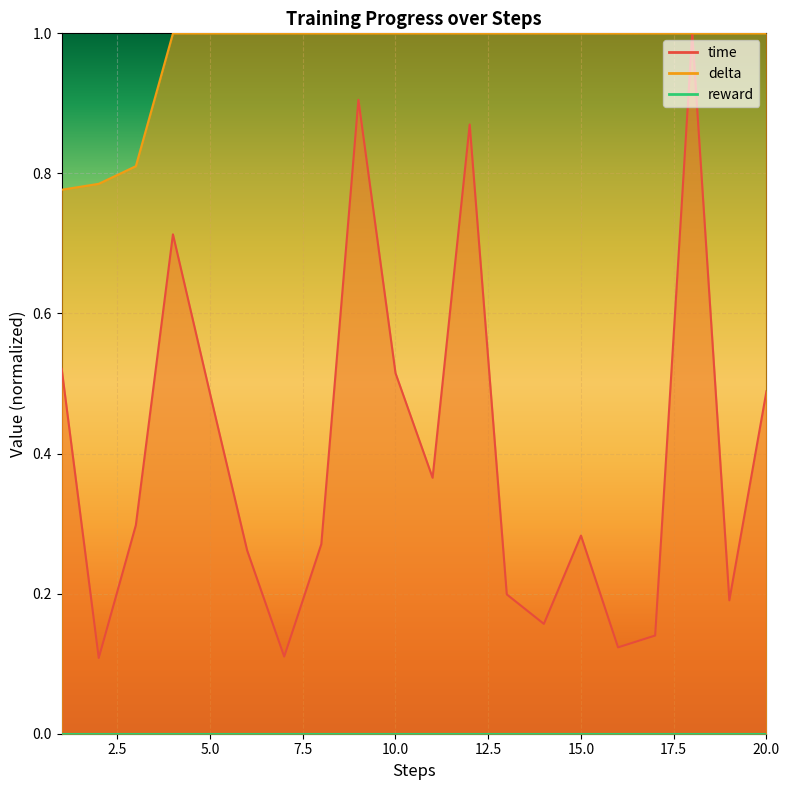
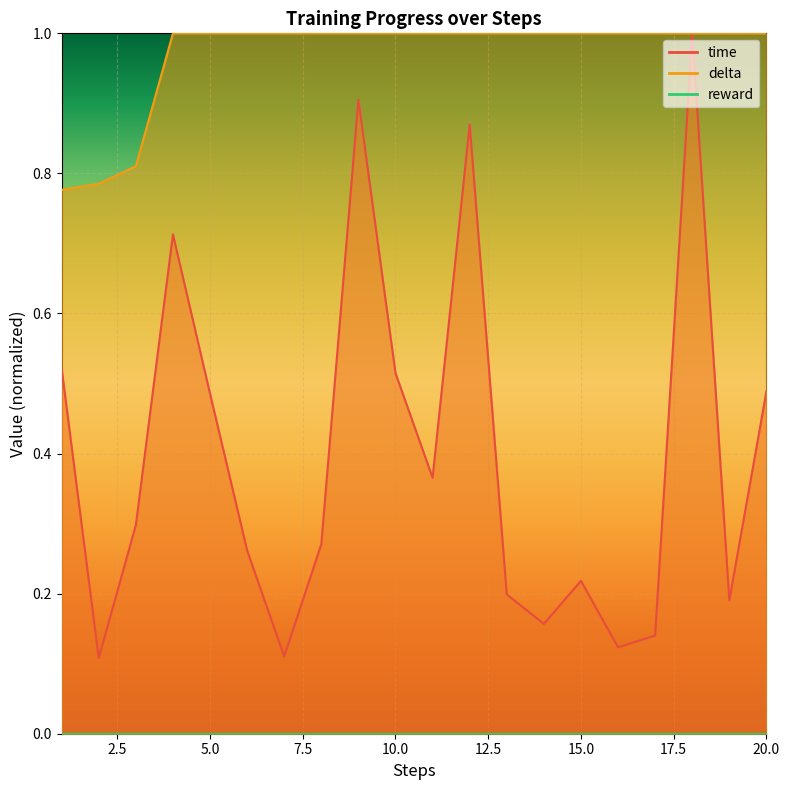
  {
    "time": {
      "5.0": 0.49,
      "10.0": 0.51,
-     "15.0": 0.28,
+     "15.0": 0.22,
      "20.0": 0.49
    },
    "delta": {
      "5.0": 1.00,
      "10.0": 1.00,
      "15.0": 1.00,
      "20.0": 1.00
    },
    "reward": {
      "5.0": 0.00,
      "10.0": 0.00,
      "15.0": 0.00,
      "20.0": 0.00
    }
  }
